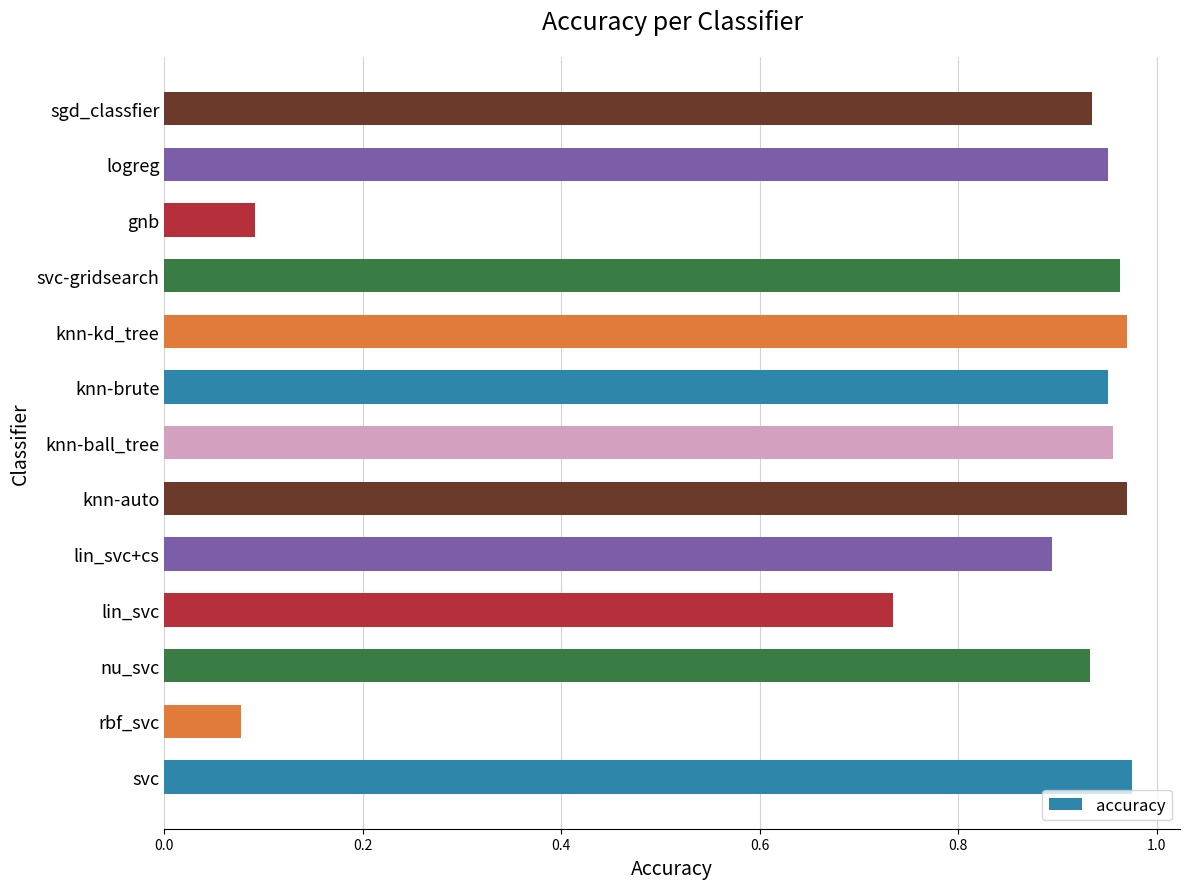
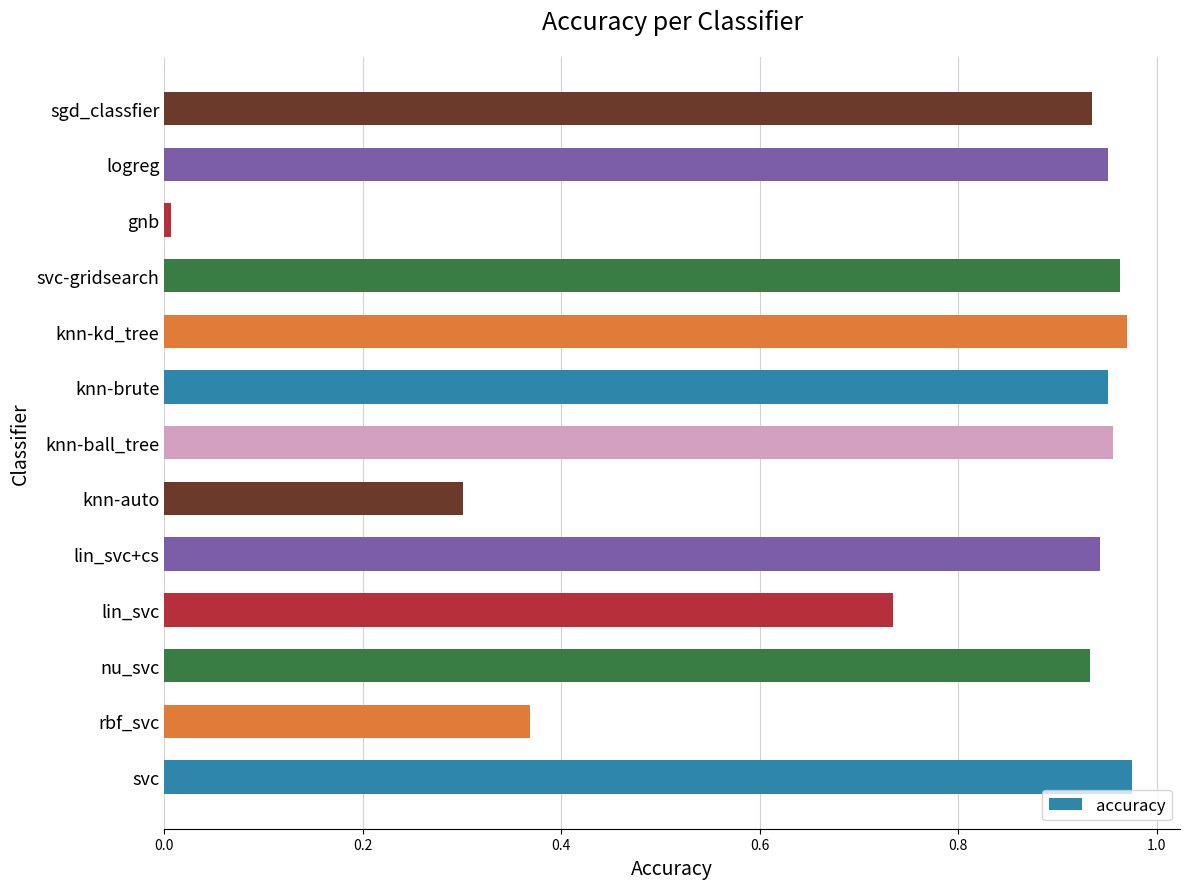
  {
    "sgd_classfier": 0.93,
    "logreg": 0.95,
-   "gnb": 0.09,
+   "gnb": 0.01,
    "svc-gridsearch": 0.96,
    "knn-kd_tree": 0.97,
    "knn-brute": 0.95,
    "knn-ball_tree": 0.96,
-   "knn-auto": 0.97,
-   "lin_svc+cs": 0.89,
+   "knn-auto": 0.30,
+   "lin_svc+cs": 0.94,
    "lin_svc": 0.73,
    "nu_svc": 0.93,
-   "rbf_svc": 0.08,
+   "rbf_svc": 0.37,
    "svc": 0.97
  }
